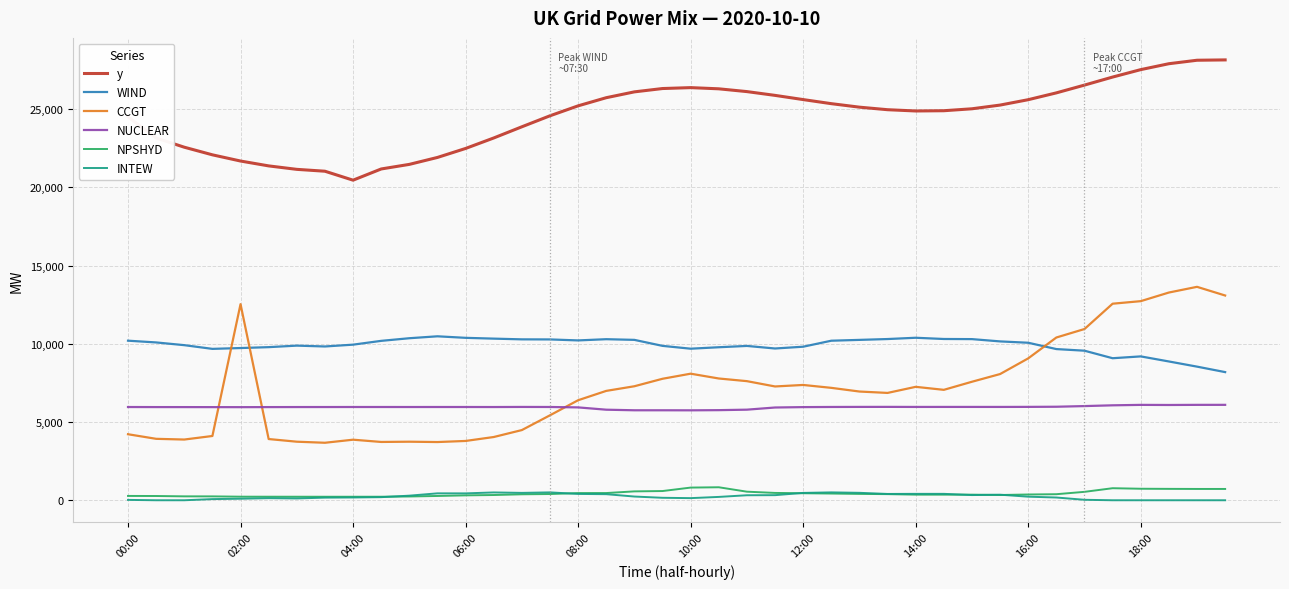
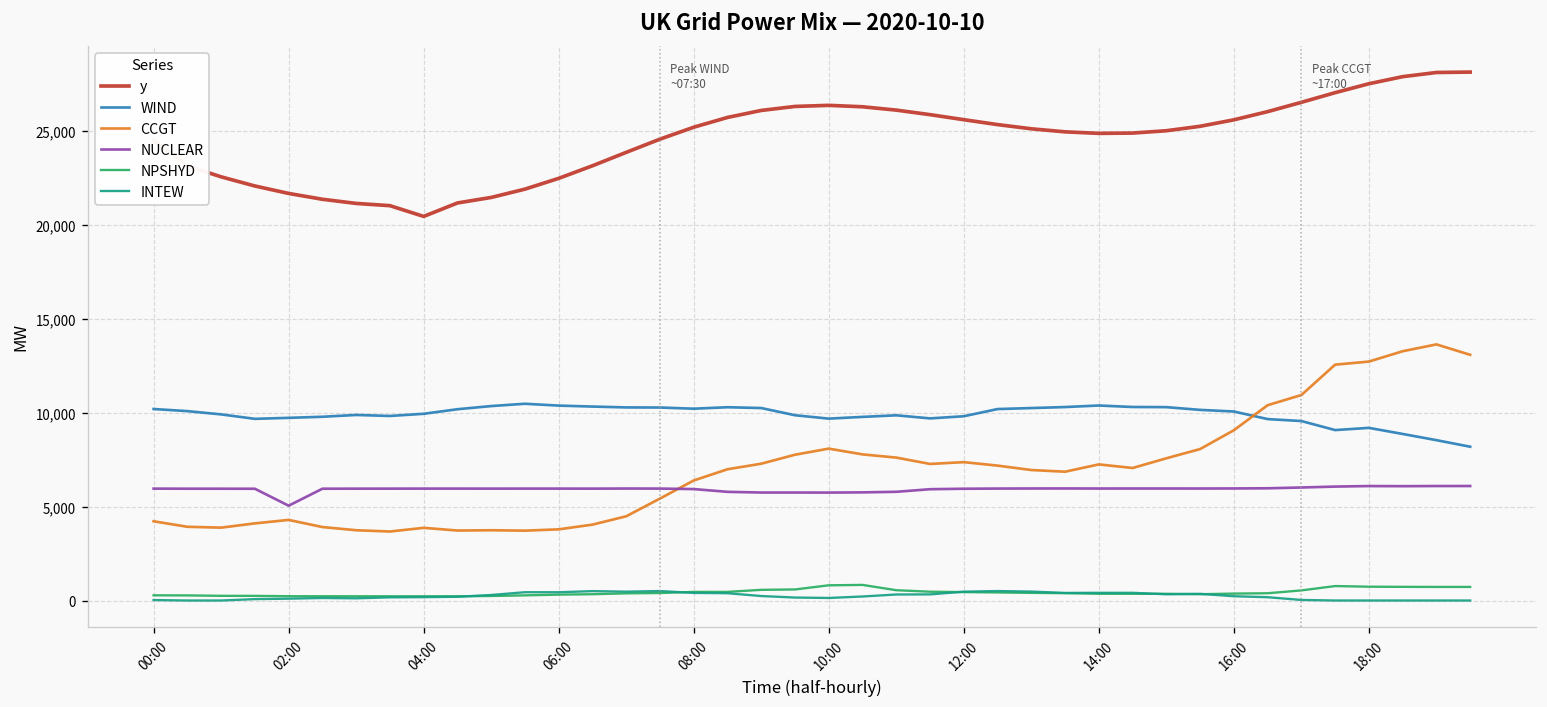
  {
    "y": {
      "02:00": "21,700",
      "04:00": "20,500",
      "06:00": "22,500",
      "08:00": "25,200",
      "10:00": "26,400",
      "12:00": "25,600",
      "14:00": "24,900",
      "16:00": "25,600"
    },
    "WIND": {
      "00:00": "10,200",
      "02:00": "9,700",
      "04:00": "9,900",
      "06:00": "10,400",
      "08:00": "10,200",
      "10:00": "9,700",
      "12:00": "9,800",
      "14:00": "10,400",
      "16:00": "10,100",
      "18:00": "9,200"
    },
    "CCGT": {
      "00:00": "4,200",
-     "02:00": "12,500",
+     "02:00": "4,300",
      "04:00": "3,900",
      "06:00": "3,800",
      "08:00": "6,400",
      "10:00": "8,100",
      "12:00": "7,400",
      "14:00": "7,200",
      "16:00": "9,100",
      "18:00": "12,700"
    },
    "NUCLEAR": {
      "00:00": "6,000",
-     "02:00": "5,900",
+     "02:00": "5,000",
      "04:00": "6,000",
      "06:00": "6,000",
      "08:00": "5,900",
      "10:00": "5,700",
      "12:00": "6,000",
      "14:00": "6,000",
      "16:00": "6,000",
      "18:00": "6,100"
    }
  }
